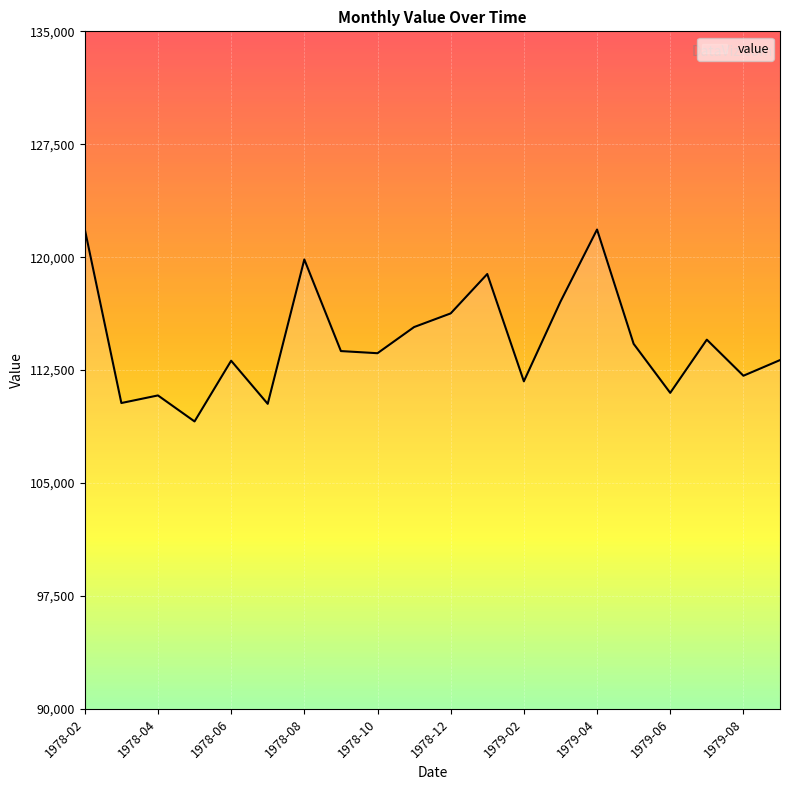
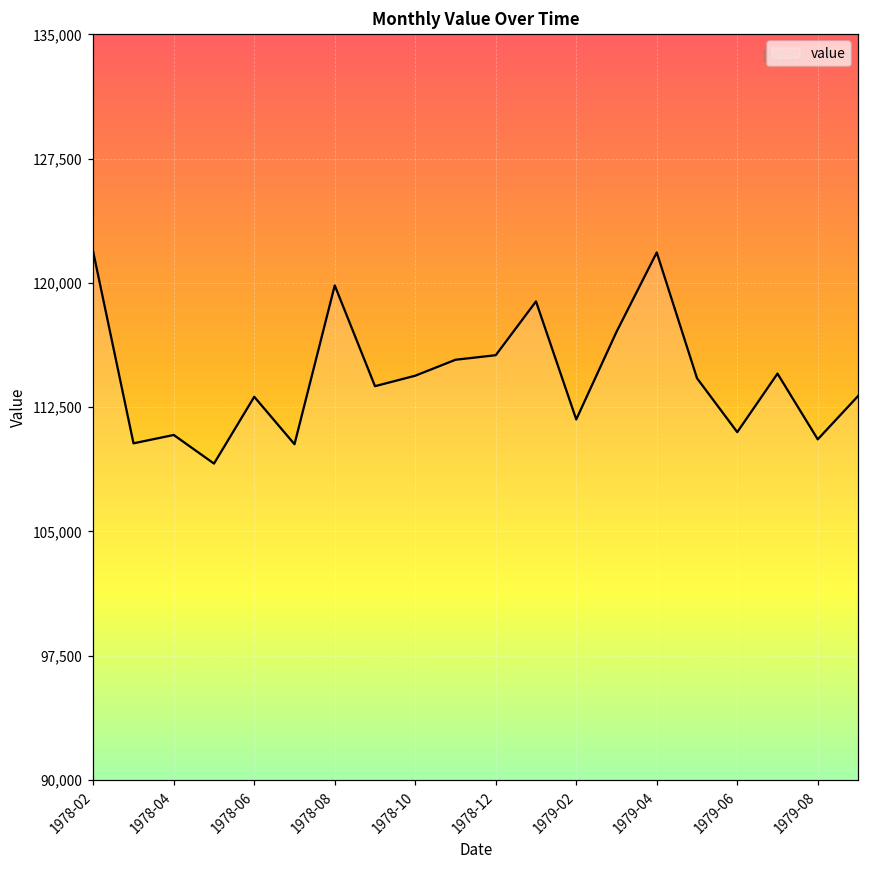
  {
    "1978-02": "121,900",
    "1978-04": "110,800",
    "1978-06": "113,100",
    "1978-08": "119,800",
-   "1978-10": "113,600",
-   "1978-12": "116,300",
+   "1978-10": "114,400",
+   "1978-12": "115,600",
    "1979-02": "111,800",
    "1979-04": "121,800",
    "1979-06": "111,000",
-   "1979-08": "112,100"
+   "1979-08": "110,600"
  }
